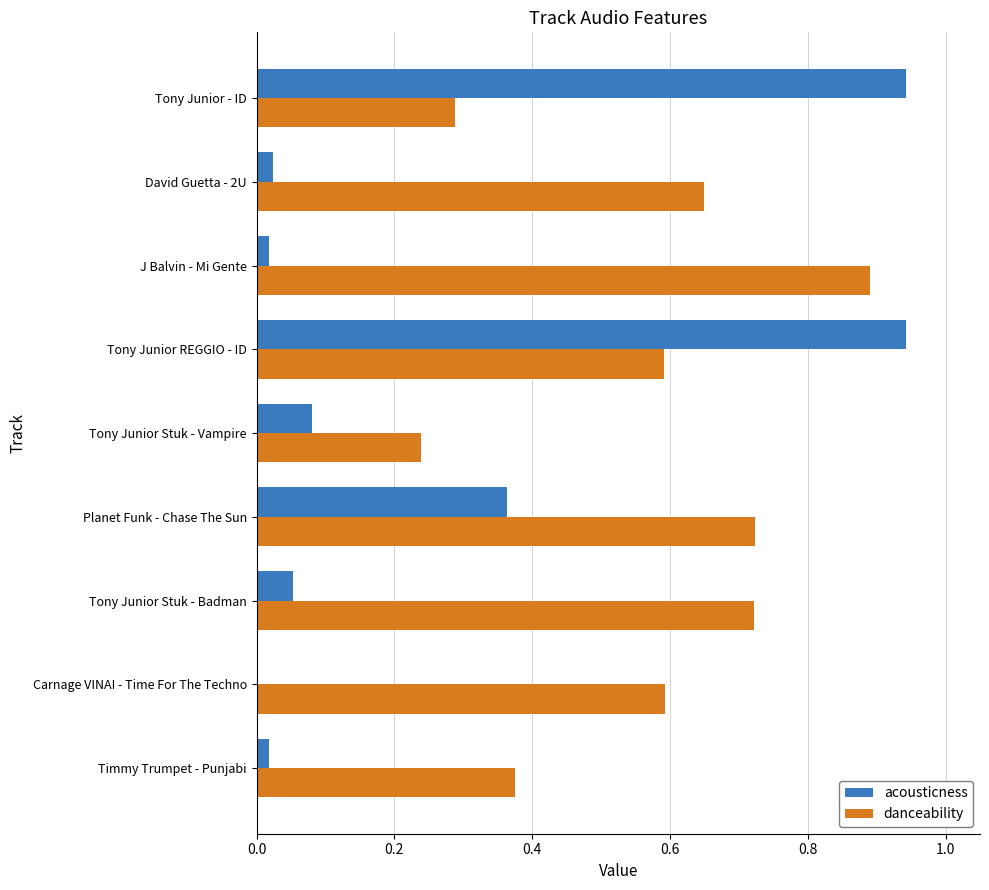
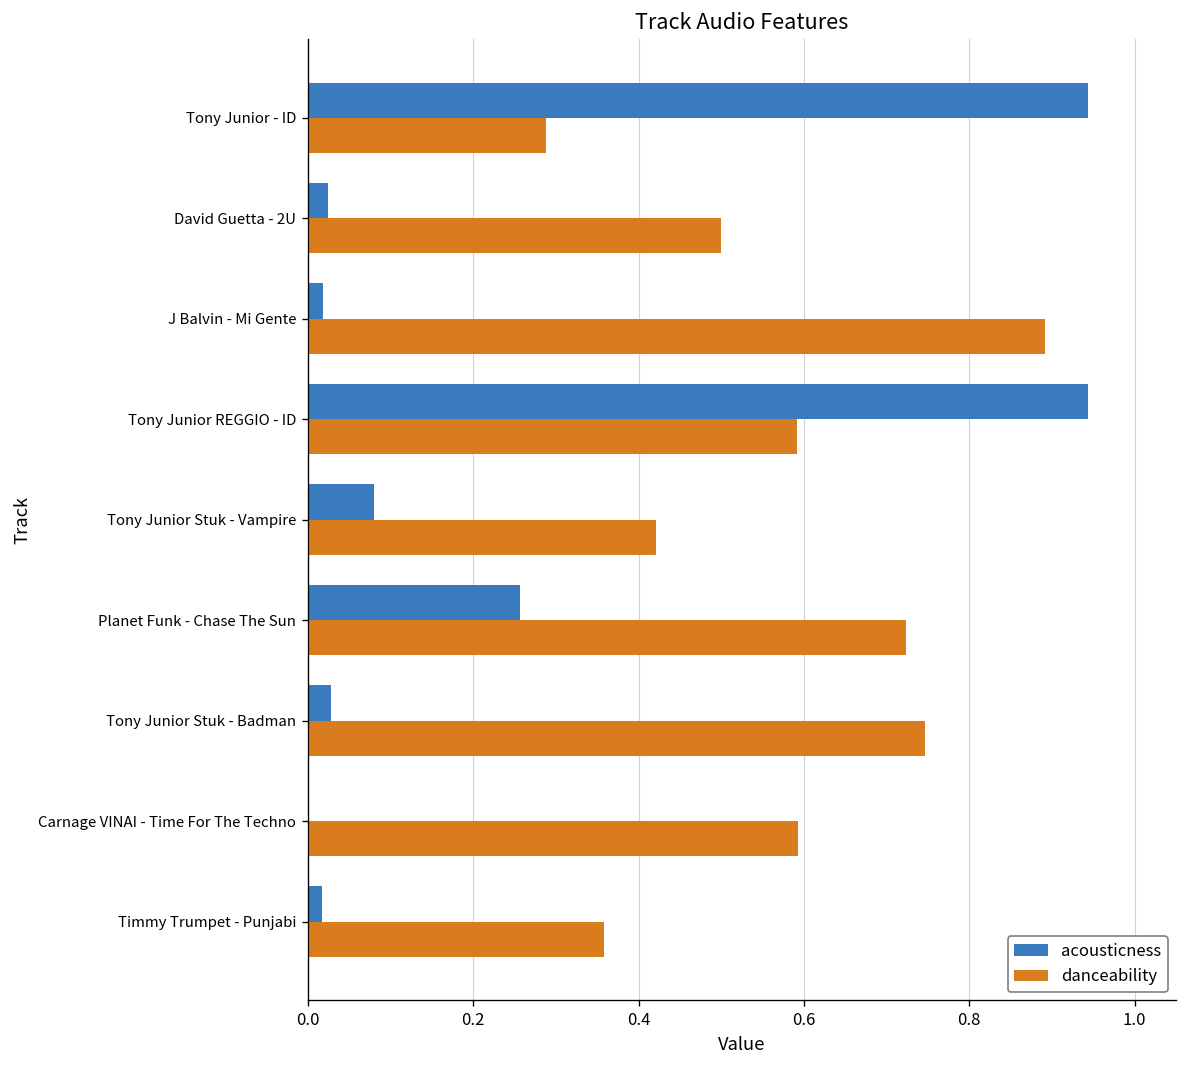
  {
    "acousticness": {
      "Tony Junior - ID": 0.94,
      "David Guetta - 2U": 0.02,
      "J Balvin - Mi Gente": 0.02,
      "Tony Junior REGGIO - ID": 0.94,
      "Tony Junior Stuk - Vampire": 0.08,
-     "Planet Funk - Chase The Sun": 0.36,
-     "Tony Junior Stuk - Badman": 0.05,
+     "Planet Funk - Chase The Sun": 0.26,
+     "Tony Junior Stuk - Badman": 0.03,
      "Timmy Trumpet - Punjabi": 0.02
    },
    "danceability": {
      "Tony Junior - ID": 0.29,
-     "David Guetta - 2U": 0.65,
+     "David Guetta - 2U": 0.50,
      "J Balvin - Mi Gente": 0.89,
      "Tony Junior REGGIO - ID": 0.59,
-     "Tony Junior Stuk - Vampire": 0.24,
+     "Tony Junior Stuk - Vampire": 0.42,
      "Planet Funk - Chase The Sun": 0.72,
-     "Tony Junior Stuk - Badman": 0.72,
+     "Tony Junior Stuk - Badman": 0.75,
      "Carnage VINAI - Time For The Techno": 0.59,
-     "Timmy Trumpet - Punjabi": 0.38
+     "Timmy Trumpet - Punjabi": 0.36
    }
  }
